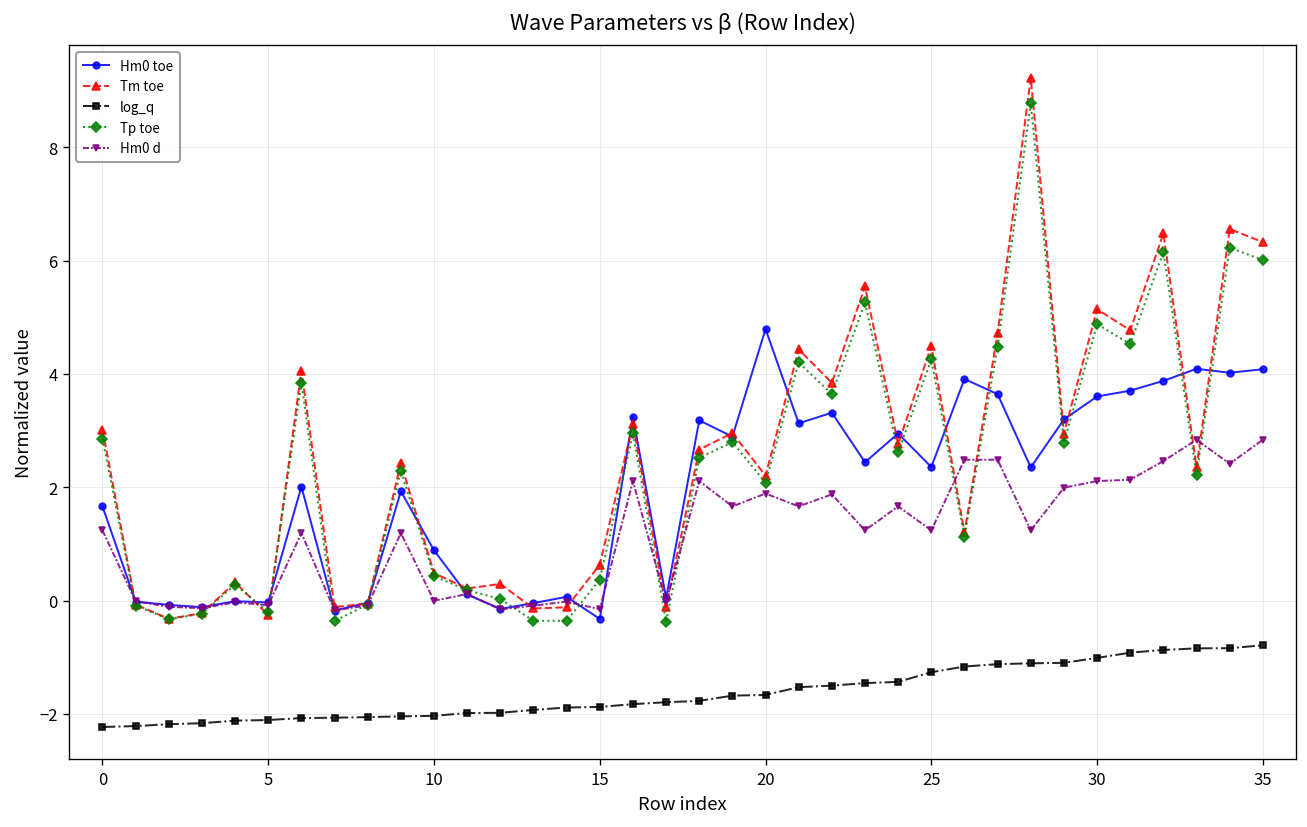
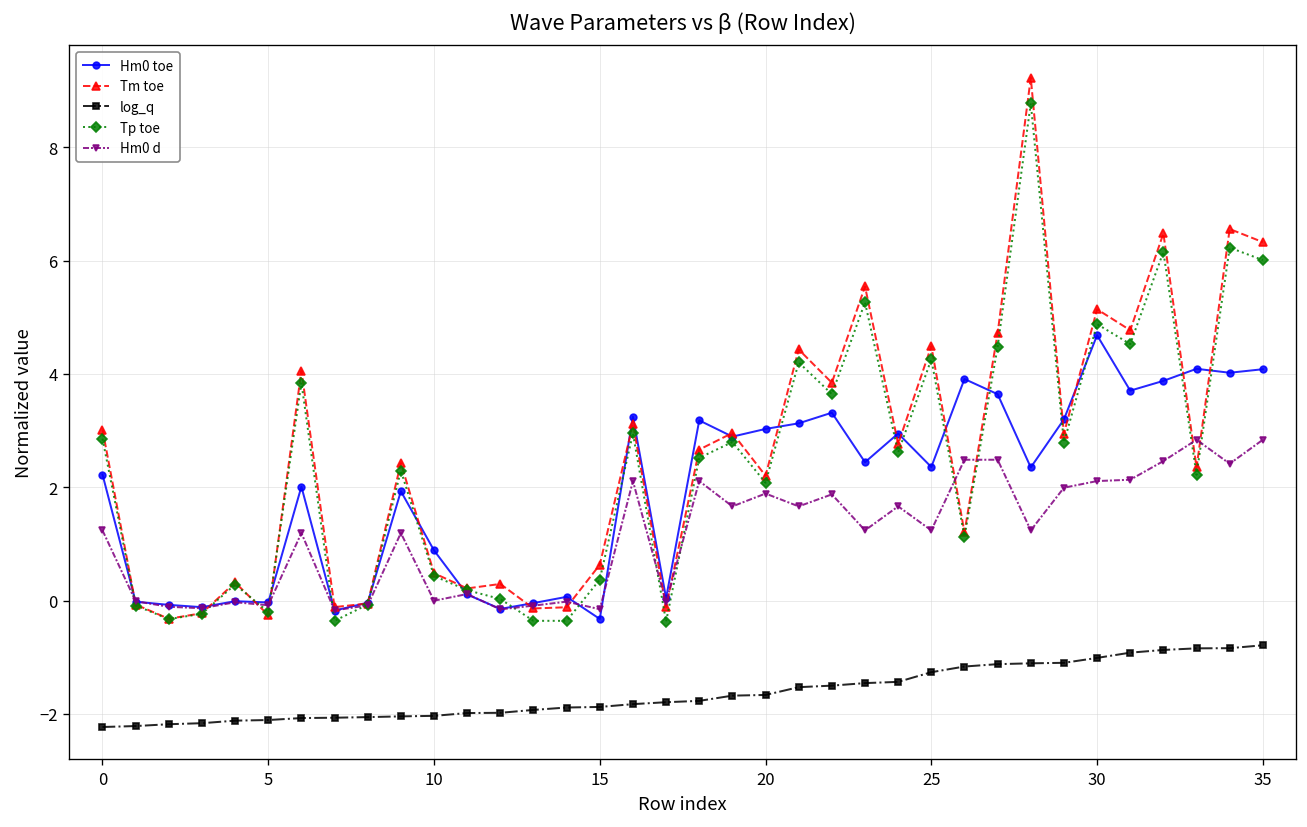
  {
    "Hm0 toe": {
-     "0": 1.7,
+     "0": 2.2,
      "10": 0.9,
      "15": -0.3,
-     "20": 4.8,
+     "20": 3.0,
      "25": 2.4,
-     "30": 3.6,
+     "30": 4.7,
      "35": 4.1
    },
    "Tm toe": {
      "0": 3.0,
      "15": 0.6,
      "20": 2.2,
      "25": 4.5,
      "30": 5.1,
      "35": 6.3
    },
    "log_q": {
      "0": -2.2,
      "5": -2.1,
      "10": -2.0,
      "15": -1.9,
      "20": -1.7,
      "25": -1.3,
      "30": -1.0,
      "35": -0.8
    },
    "Tp toe": {
      "0": 2.9,
      "15": 0.4,
      "20": 2.1,
      "25": 4.3,
      "30": 4.9,
      "35": 6.0
    },
    "Hm0 d": {
      "0": 1.2,
      "10": 0.0,
      "15": -0.2,
      "20": 1.9,
      "25": 1.2,
      "30": 2.1,
      "35": 2.8
    }
  }
